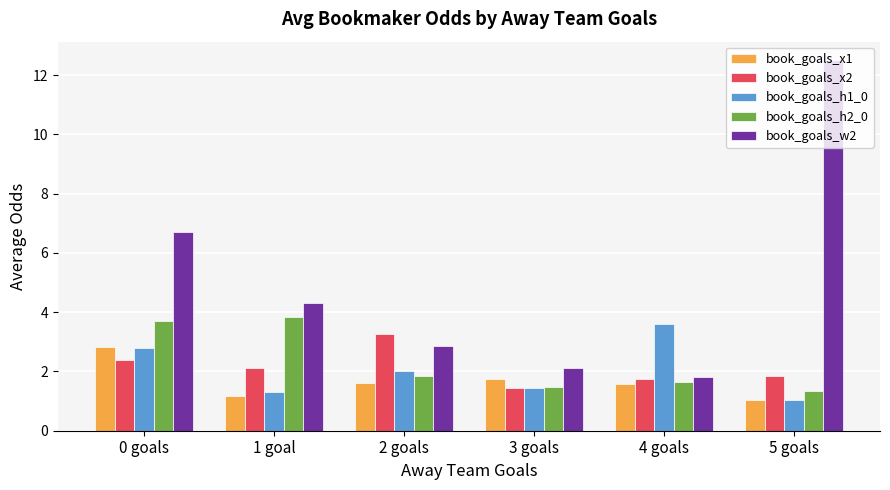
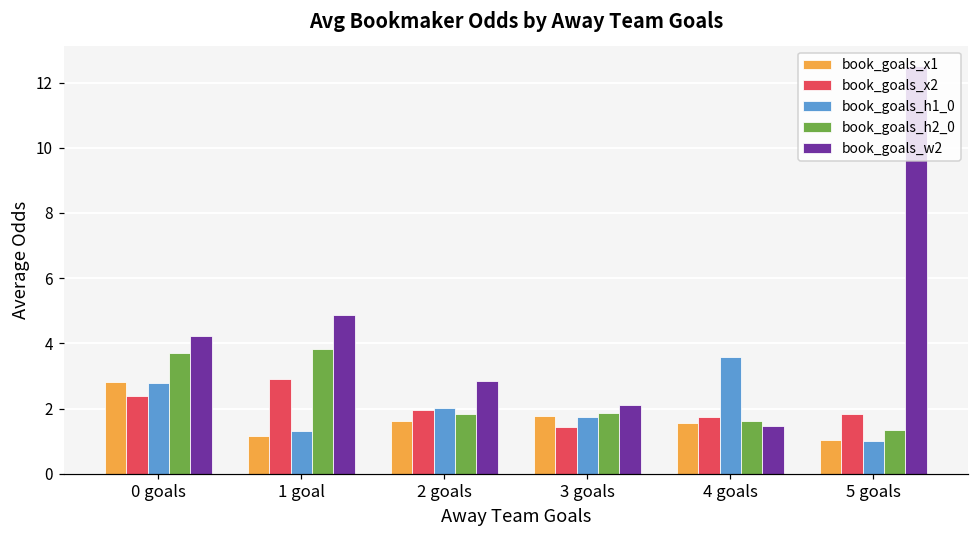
  {
    "book_goals_x1": {
      "0 goals": 2.8,
      "1 goal": 1.2,
      "2 goals": 1.6,
      "3 goals": 1.8,
      "4 goals": 1.6,
      "5 goals": 1.0
    },
    "book_goals_x2": {
      "0 goals": 2.4,
-     "1 goal": 2.1,
-     "2 goals": 3.3,
+     "1 goal": 2.9,
+     "2 goals": 2.0,
      "3 goals": 1.5,
      "4 goals": 1.7,
      "5 goals": 1.8
    },
    "book_goals_h1_0": {
      "0 goals": 2.8,
      "1 goal": 1.3,
      "2 goals": 2.0,
-     "3 goals": 1.4,
+     "3 goals": 1.7,
      "4 goals": 3.6,
      "5 goals": 1.0
    },
    "book_goals_h2_0": {
      "0 goals": 3.7,
      "1 goal": 3.8,
      "2 goals": 1.8,
-     "3 goals": 1.5,
+     "3 goals": 1.9,
      "4 goals": 1.6,
      "5 goals": 1.4
    },
    "book_goals_w2": {
-     "0 goals": 6.7,
-     "1 goal": 4.3,
+     "0 goals": 4.2,
+     "1 goal": 4.9,
      "2 goals": 2.9,
      "3 goals": 2.1,
-     "4 goals": 1.8
+     "4 goals": 1.5
    }
  }
